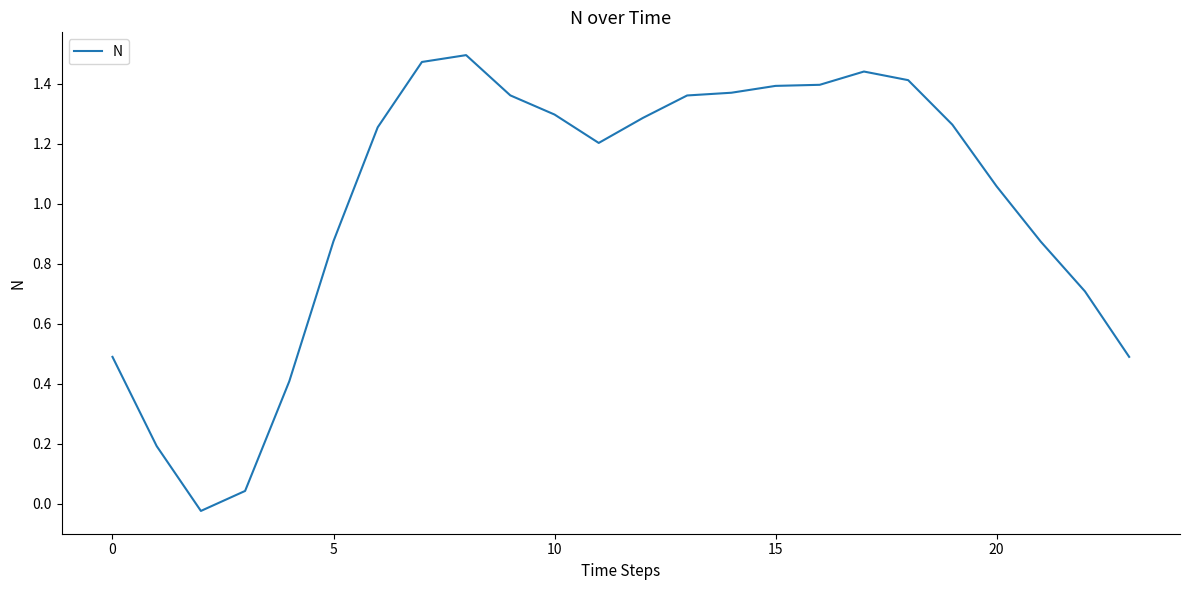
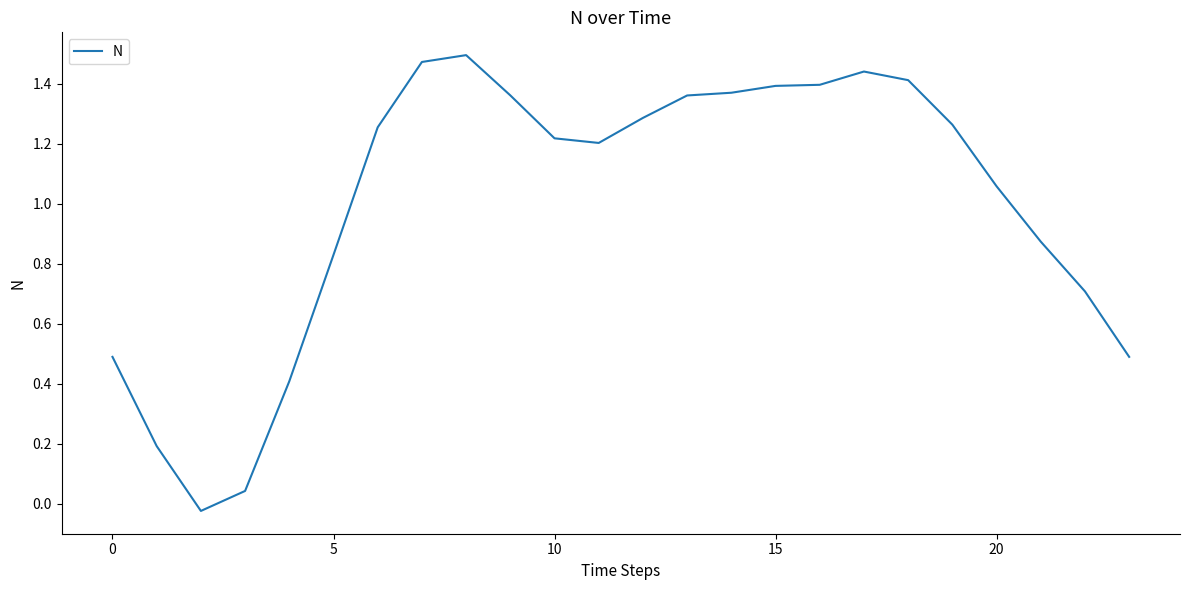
  {
    "0": 0.49,
-   "5": 0.87,
-   "10": 1.30,
+   "5": 0.83,
+   "10": 1.22,
    "15": 1.39,
    "20": 1.06
  }
